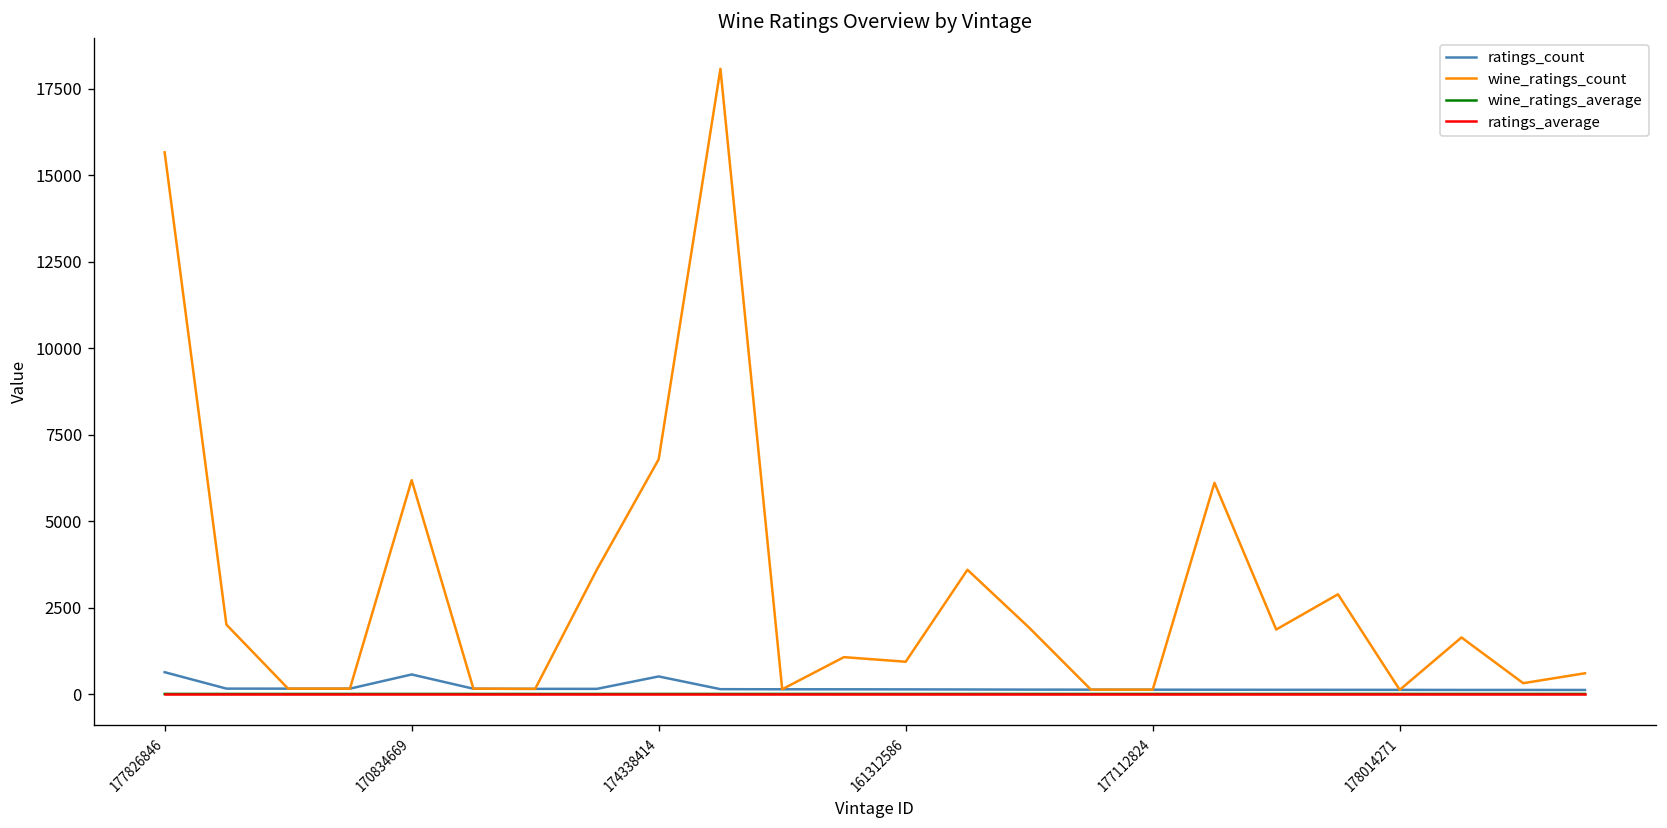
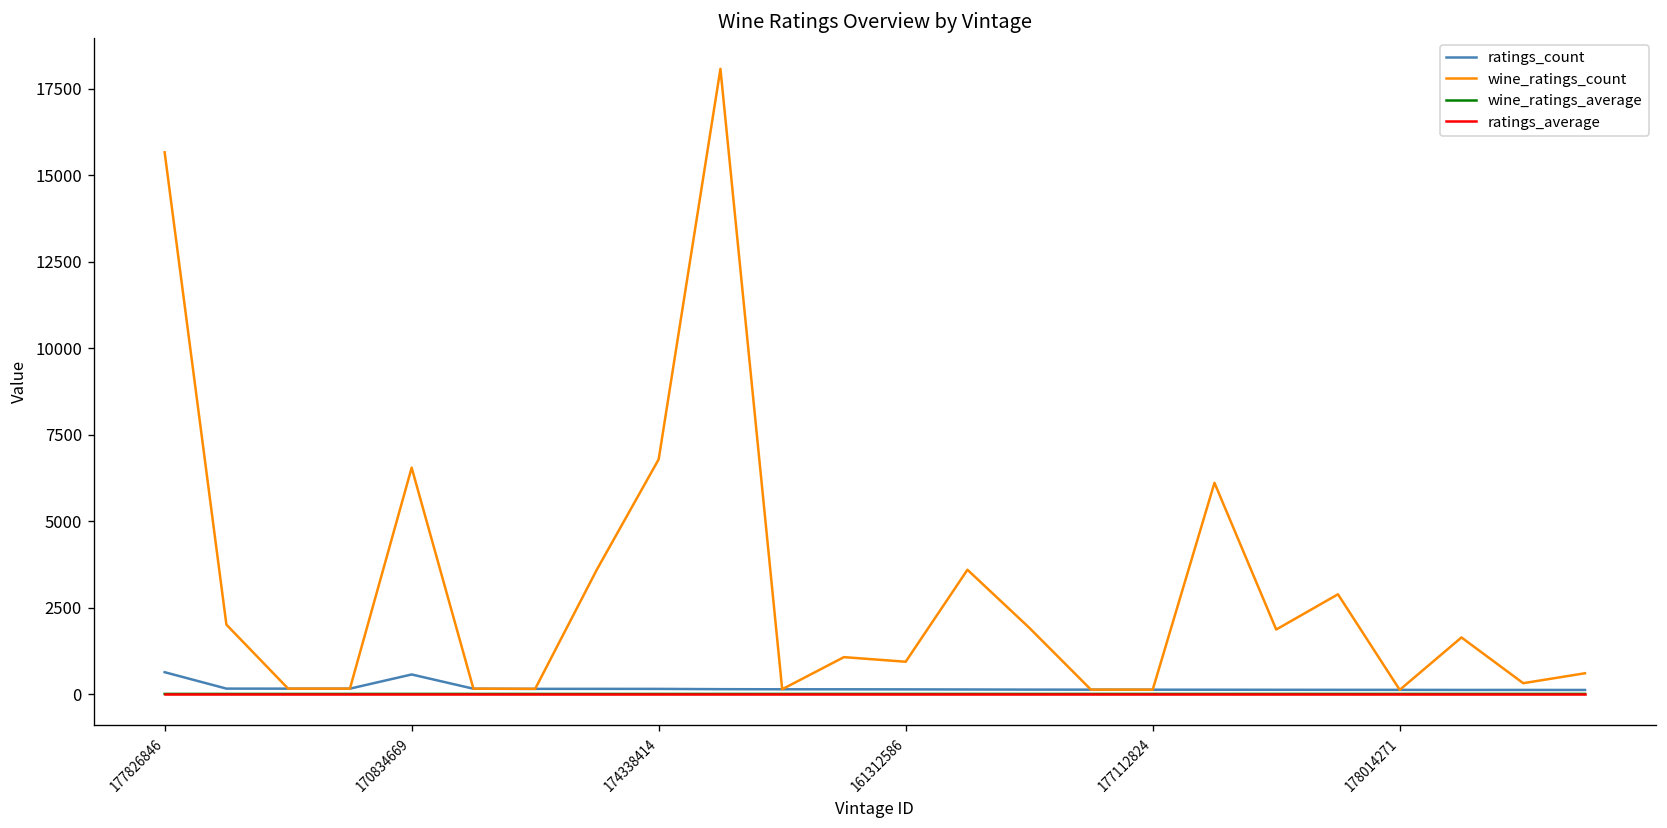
  {
    "ratings_count": {
      "177826846": 600,
      "170834669": 600,
-     "174338414": 500,
+     "174338414": 100,
      "161312586": 100
    },
    "wine_ratings_count": {
      "177826846": 15700,
-     "170834669": 6200,
+     "170834669": 6500,
      "174338414": 6800,
      "161312586": 900
    },
    "ratings_average": {
      "177826846": 0,
      "170834669": 0,
      "174338414": 0,
      "161312586": 0,
      "177112824": 0,
      "178014271": 0
    }
  }
